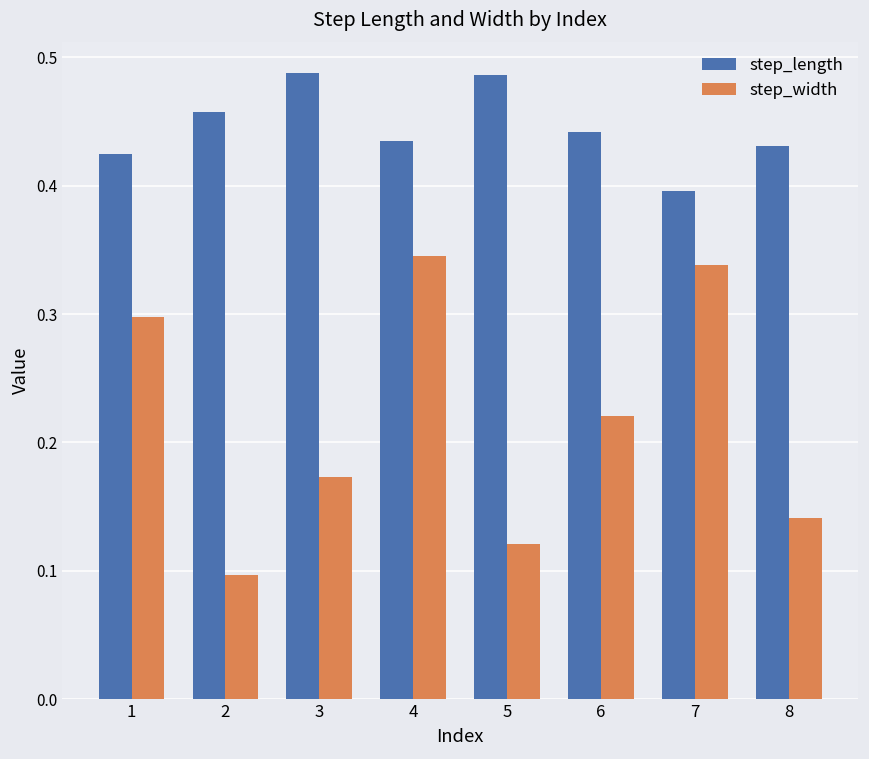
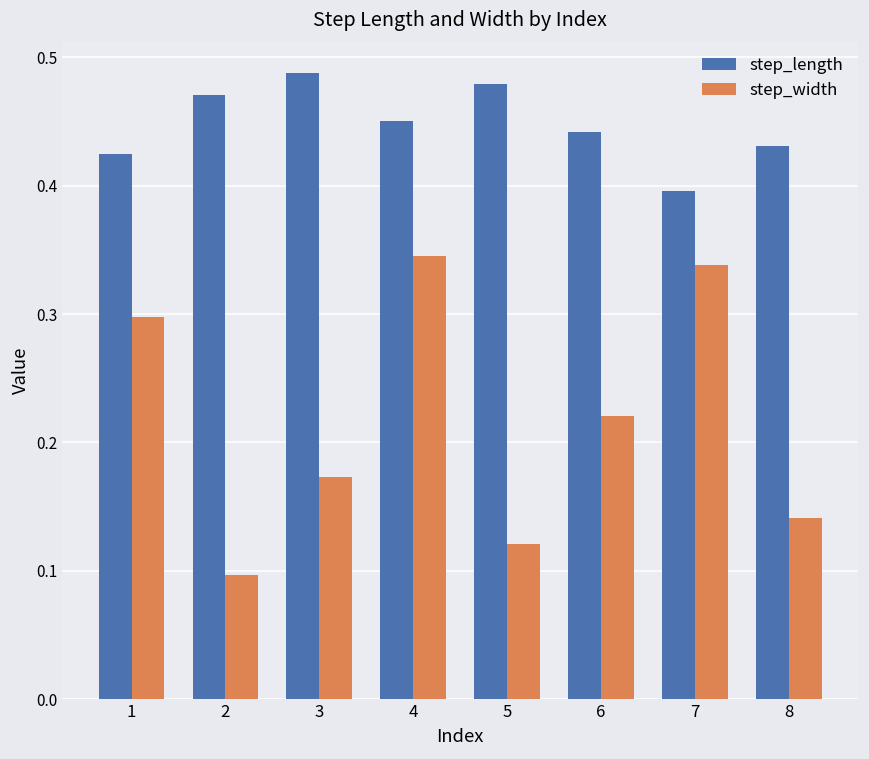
  {
    "step_length": {
      "1": 0.425,
-     "2": 0.457,
+     "2": 0.470,
      "3": 0.488,
-     "4": 0.435,
-     "5": 0.486,
+     "4": 0.450,
+     "5": 0.479,
      "6": 0.442,
      "7": 0.396,
      "8": 0.431
    },
    "step_width": {
      "1": 0.297,
      "2": 0.097,
      "3": 0.173,
      "4": 0.345,
      "5": 0.121,
      "6": 0.221,
      "7": 0.338,
      "8": 0.141
    }
  }
